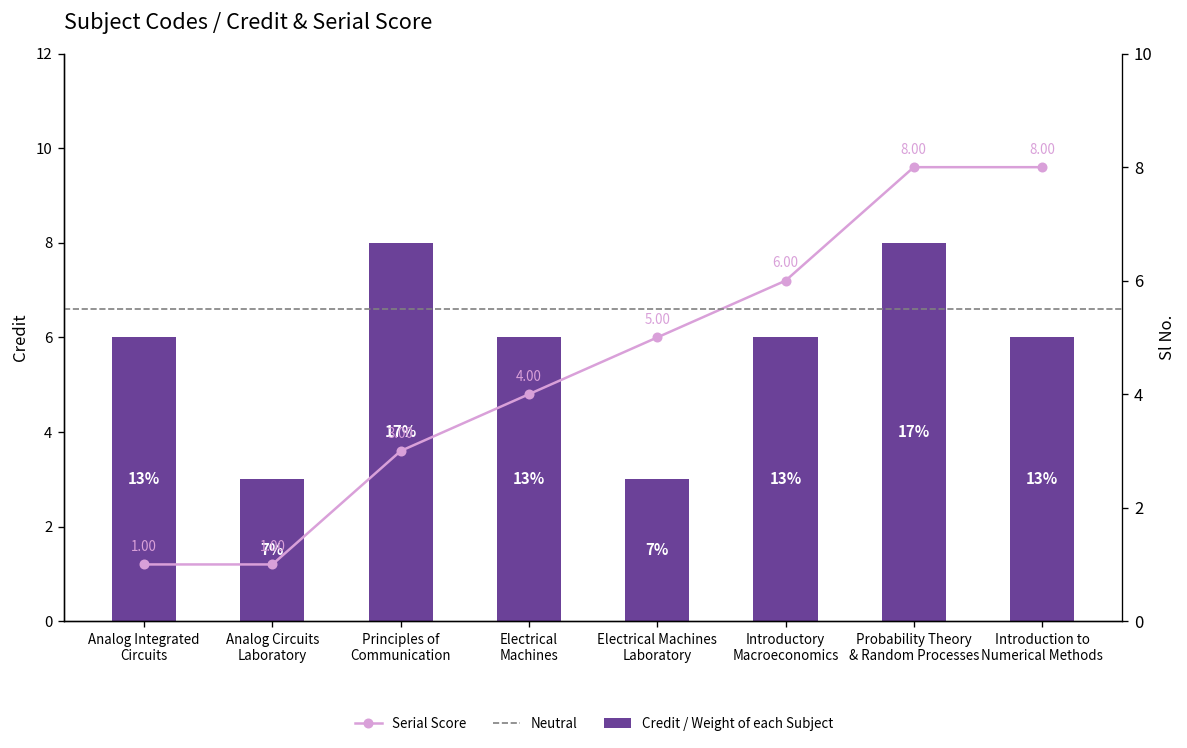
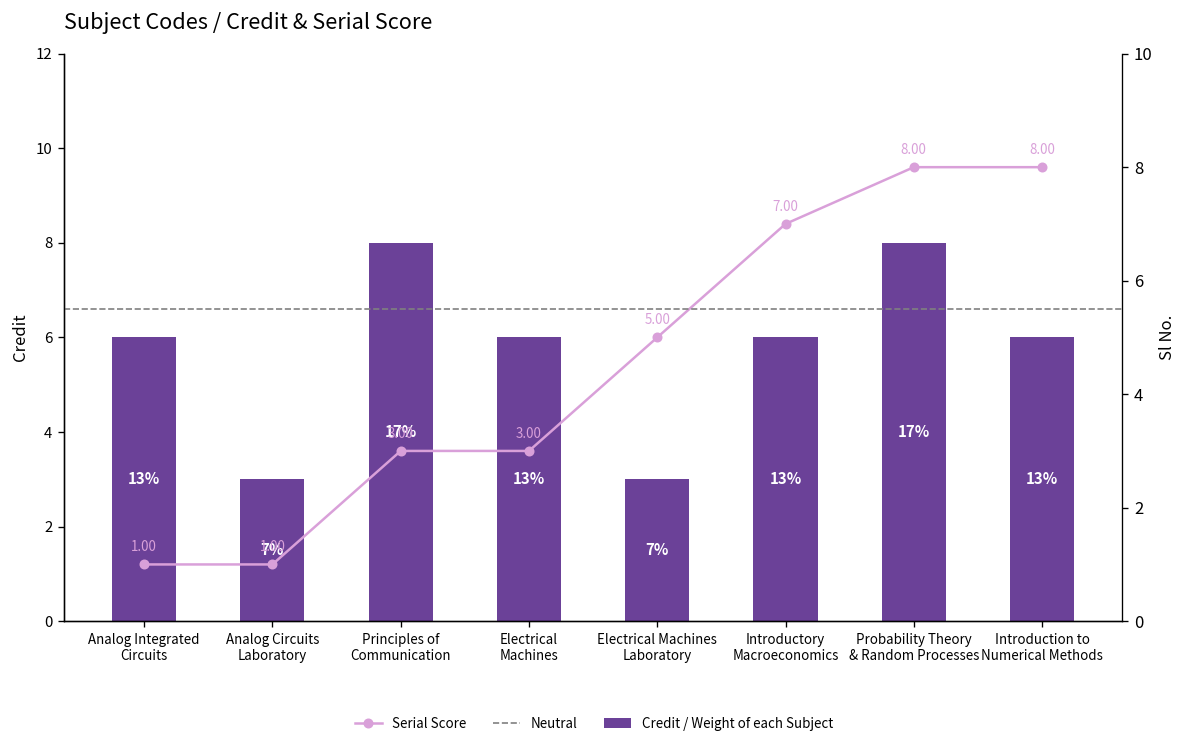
  {
    "Serial Score": {
      "Analog Integrated Circuits": 1.00,
-     "Electrical Machines": 4.00,
+     "Electrical Machines": 3.00,
      "Electrical Machines Laboratory": 5.00,
-     "Introductory Macroeconomics": 6.00,
+     "Introductory Macroeconomics": 7.00,
      "Probability Theory & Random Processes": 8.00,
      "Introduction to Numerical Methods": 8.00
    }
  }
